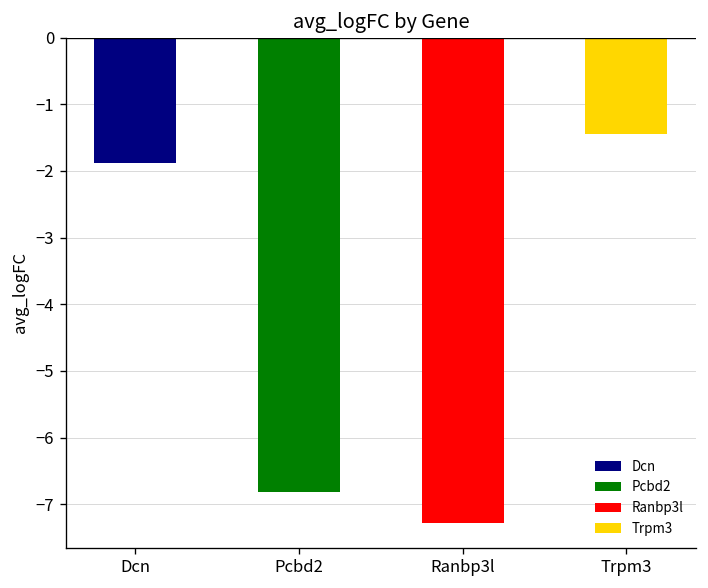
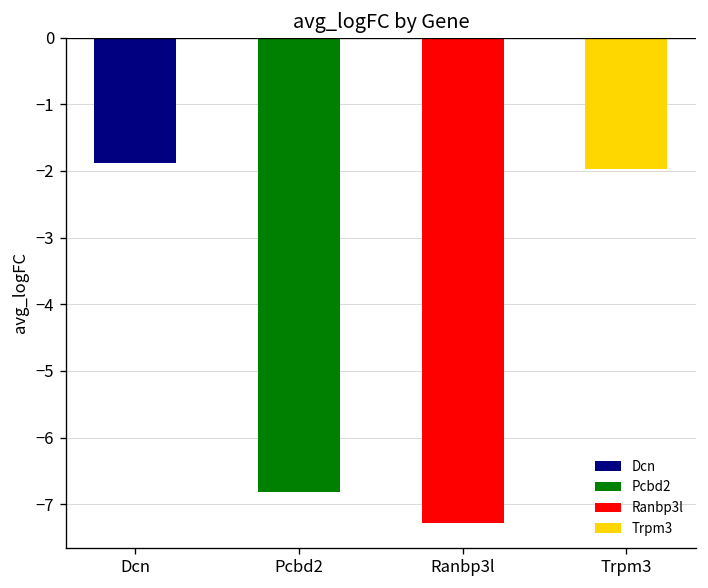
  {
    "Dcn": -1.9,
    "Pcbd2": -6.8,
    "Ranbp3l": -7.3,
-   "Trpm3": -1.5
+   "Trpm3": -2.0
  }
